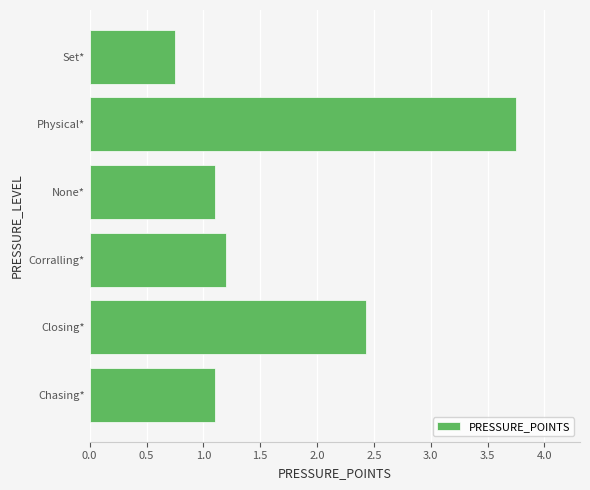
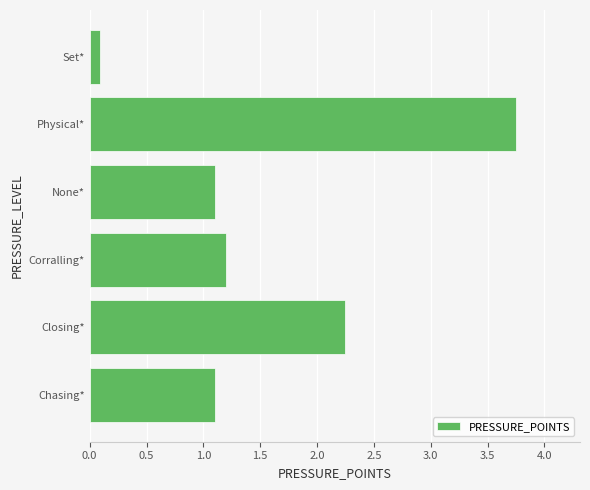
  {
-   "Set*": 0.75,
+   "Set*": 0.09,
    "Physical*": 3.75,
    "None*": 1.10,
    "Corralling*": 1.20,
-   "Closing*": 2.43,
+   "Closing*": 2.25,
    "Chasing*": 1.10
  }
